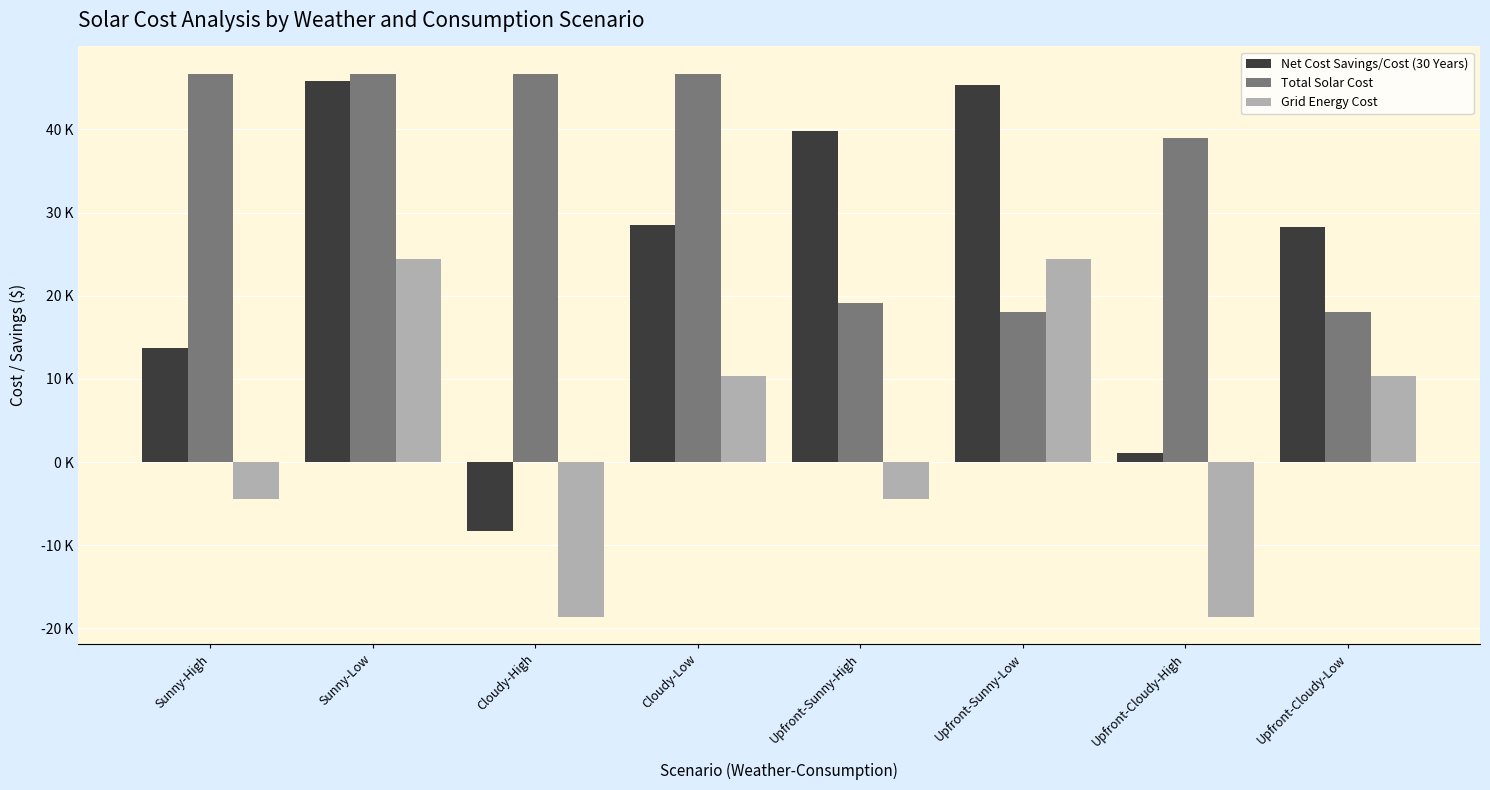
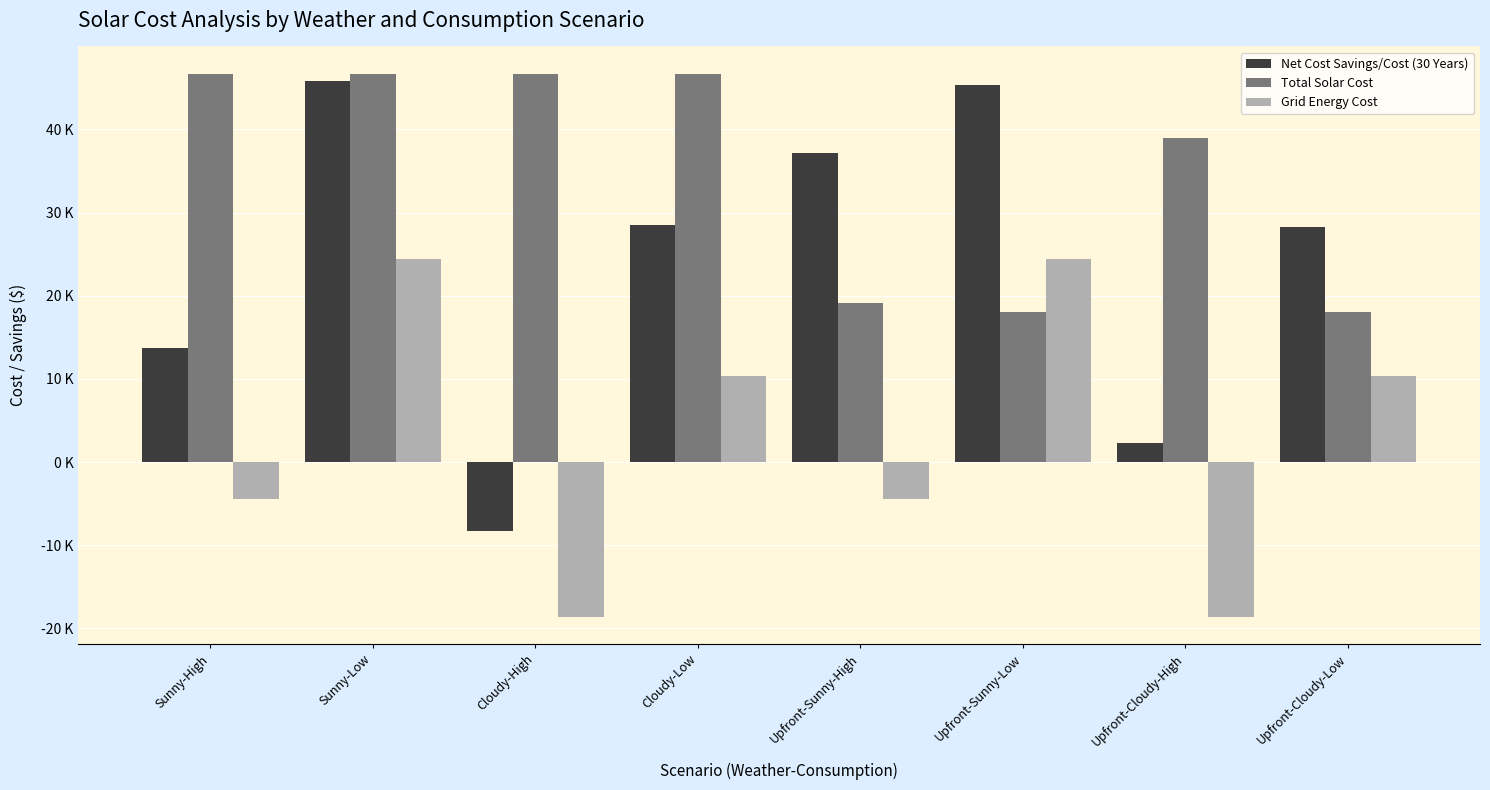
  {
    "Net Cost Savings/Cost (30 Years)": {
      "Sunny-High": 14000,
      "Sunny-Low": 46000,
      "Cloudy-High": -8000,
      "Cloudy-Low": 29000,
-     "Upfront-Sunny-High": 40000,
+     "Upfront-Sunny-High": 37000,
      "Upfront-Sunny-Low": 45000,
-     "Upfront-Cloudy-High": 1000,
+     "Upfront-Cloudy-High": 2000,
      "Upfront-Cloudy-Low": 28000
    },
    "Total Solar Cost": {
      "Sunny-High": 47000,
      "Sunny-Low": 47000,
      "Cloudy-High": 47000,
      "Cloudy-Low": 47000,
      "Upfront-Sunny-High": 19000,
      "Upfront-Sunny-Low": 18000,
      "Upfront-Cloudy-High": 39000,
      "Upfront-Cloudy-Low": 18000
    },
    "Grid Energy Cost": {
      "Sunny-High": -4000,
      "Sunny-Low": 24000,
      "Cloudy-High": -19000,
      "Cloudy-Low": 10000,
      "Upfront-Sunny-High": -4000,
      "Upfront-Sunny-Low": 24000,
      "Upfront-Cloudy-High": -19000,
      "Upfront-Cloudy-Low": 10000
    }
  }
